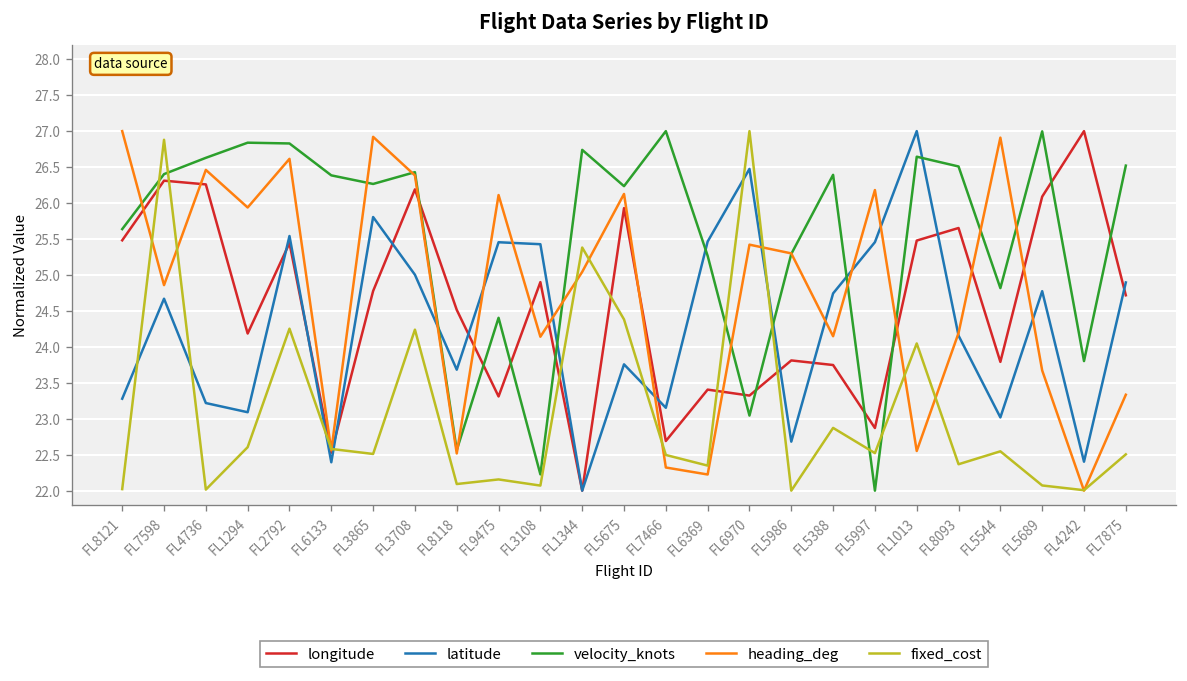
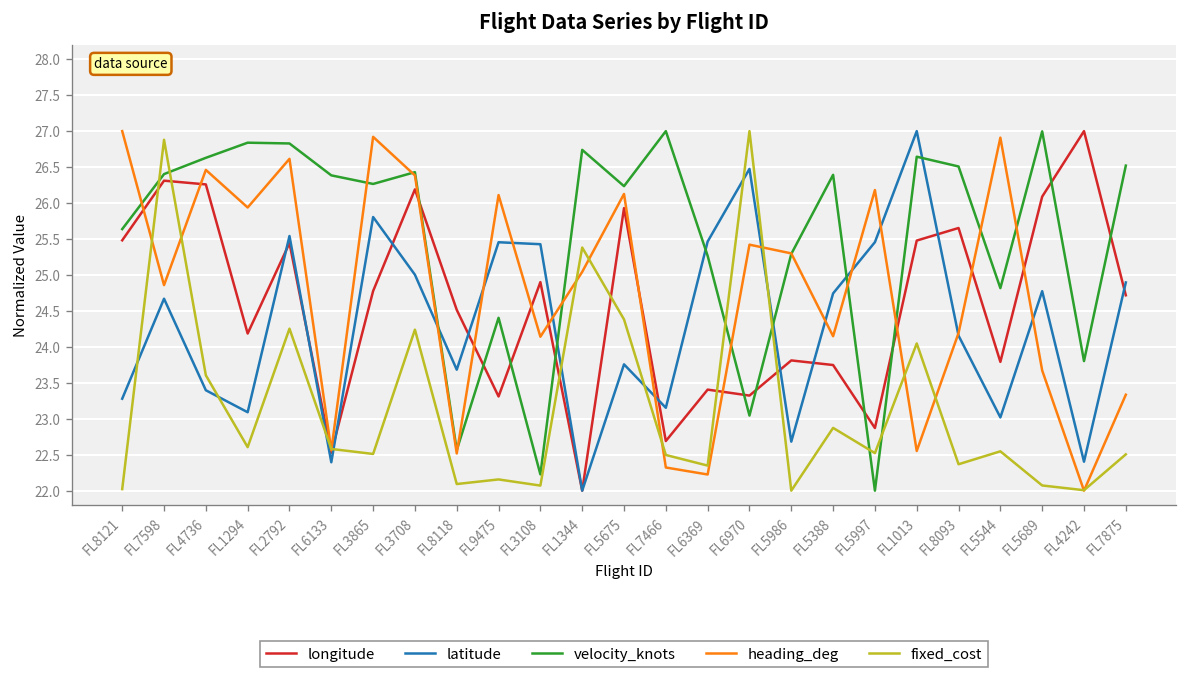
  {
    "longitude": {
      "FL8121": 25.5,
      "FL7598": 26.3,
      "FL4736": 26.3,
      "FL1294": 24.2,
      "FL2792": 25.4,
      "FL3865": 24.8,
      "FL3708": 26.2,
      "FL8118": 24.5,
      "FL9475": 23.3,
      "FL3108": 24.9,
      "FL5675": 25.9,
      "FL7466": 22.7,
      "FL6369": 23.4,
      "FL6970": 23.3,
      "FL5986": 23.8,
      "FL5388": 23.7,
      "FL5997": 22.9,
      "FL1013": 25.5,
      "FL8093": 25.7,
      "FL5544": 23.8,
      "FL5689": 26.1,
      "FL4242": 27.0,
      "FL7875": 24.7
    },
    "latitude": {
      "FL8121": 23.3,
      "FL7598": 24.7,
-     "FL4736": 23.2,
+     "FL4736": 23.4,
      "FL1294": 23.1,
      "FL2792": 25.5,
      "FL6133": 22.4,
      "FL3865": 25.8,
      "FL3708": 25.0,
      "FL8118": 23.7,
      "FL9475": 25.5,
      "FL3108": 25.4,
      "FL5675": 23.8,
      "FL7466": 23.2,
      "FL6369": 25.5,
      "FL6970": 26.5,
      "FL5986": 22.7,
      "FL5388": 24.7,
      "FL5997": 25.5,
      "FL1013": 27.0,
      "FL5544": 23.0,
      "FL5689": 24.8,
      "FL4242": 22.4,
      "FL7875": 24.9
    },
    "velocity_knots": {
      "FL8121": 25.6,
      "FL7598": 26.4,
      "FL4736": 26.6,
      "FL1294": 26.8,
      "FL2792": 26.8,
      "FL6133": 26.4,
      "FL3865": 26.3,
      "FL3708": 26.4,
      "FL8118": 22.6,
      "FL9475": 24.4,
      "FL3108": 22.2,
      "FL1344": 26.7,
      "FL5675": 26.2,
      "FL7466": 27.0,
      "FL6369": 25.3,
      "FL6970": 23.0,
      "FL5388": 26.4,
      "FL5997": 22.0,
      "FL1013": 26.6,
      "FL8093": 26.5,
      "FL5544": 24.8,
      "FL5689": 27.0,
      "FL4242": 23.8,
      "FL7875": 26.5
    },
    "heading_deg": {
      "FL8121": 27.0,
      "FL7598": 24.9,
      "FL4736": 26.5,
      "FL1294": 25.9,
      "FL2792": 26.6,
      "FL3865": 26.9,
      "FL3708": 26.4,
      "FL8118": 22.5,
      "FL9475": 26.1,
      "FL3108": 24.1,
      "FL1344": 25.0,
      "FL5675": 26.1,
      "FL7466": 22.3,
      "FL6369": 22.2,
      "FL6970": 25.4,
      "FL5388": 24.1,
      "FL5997": 26.2,
      "FL1013": 22.6,
      "FL5544": 26.9,
      "FL5689": 23.7,
      "FL7875": 23.3
    },
    "fixed_cost": {
      "FL8121": 22.0,
      "FL7598": 26.9,
-     "FL4736": 22.0,
+     "FL4736": 23.6,
      "FL1294": 22.6,
      "FL2792": 24.3,
      "FL3865": 22.5,
      "FL3708": 24.2,
      "FL8118": 22.1,
      "FL9475": 22.2,
      "FL3108": 22.1,
      "FL1344": 25.4,
      "FL5675": 24.4,
      "FL7466": 22.5,
      "FL6369": 22.3,
      "FL6970": 27.0,
      "FL5986": 22.0,
      "FL5388": 22.9,
      "FL5997": 22.5,
      "FL1013": 24.0,
      "FL8093": 22.4,
      "FL5544": 22.5,
      "FL5689": 22.1,
      "FL7875": 22.5
    }
  }
